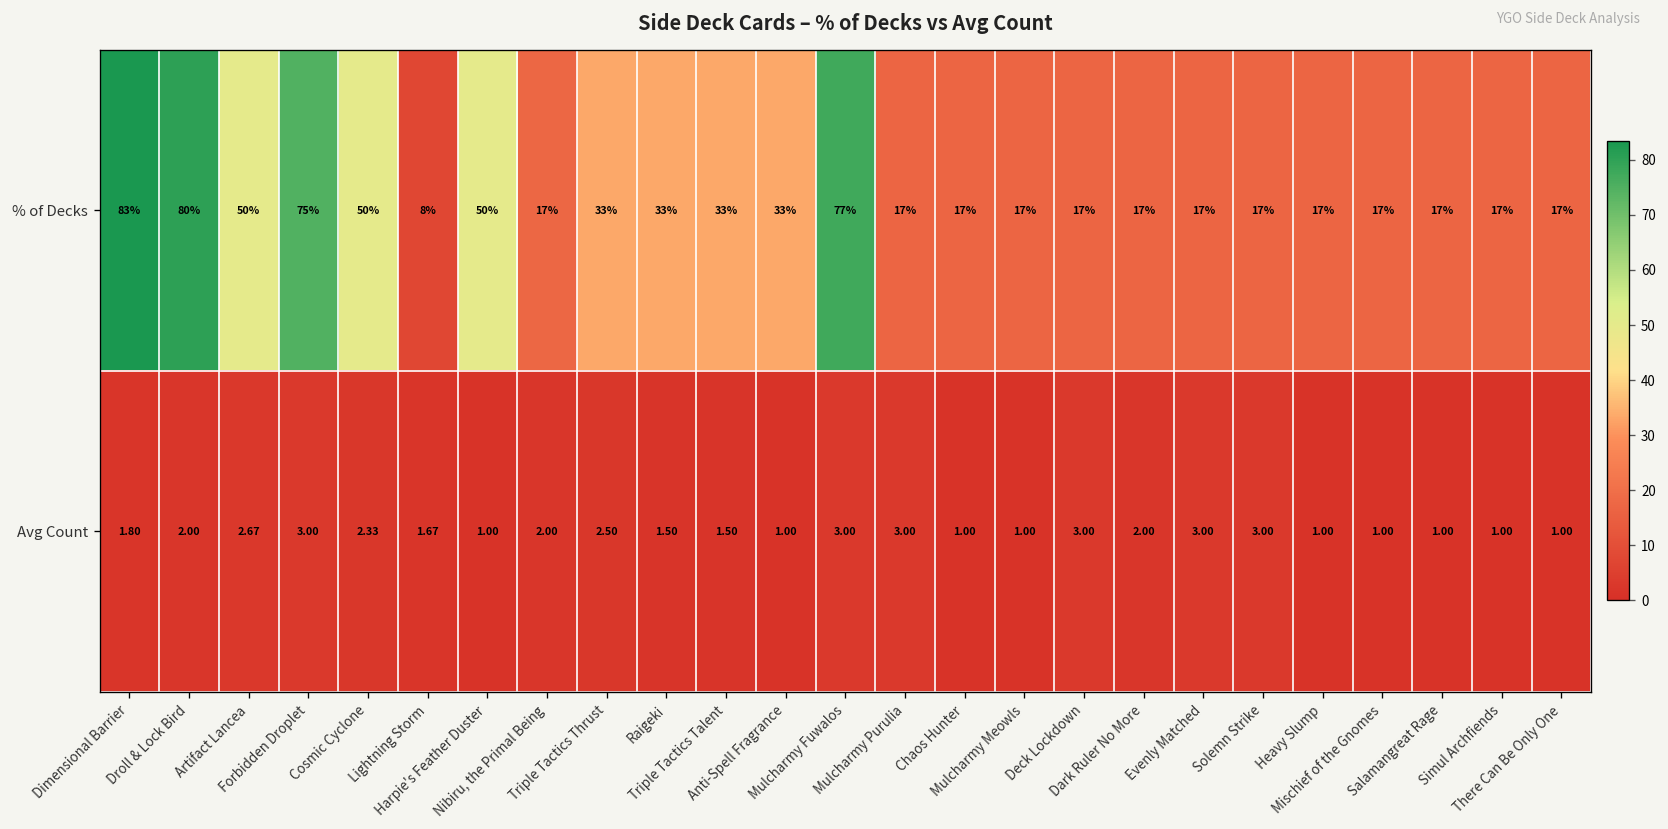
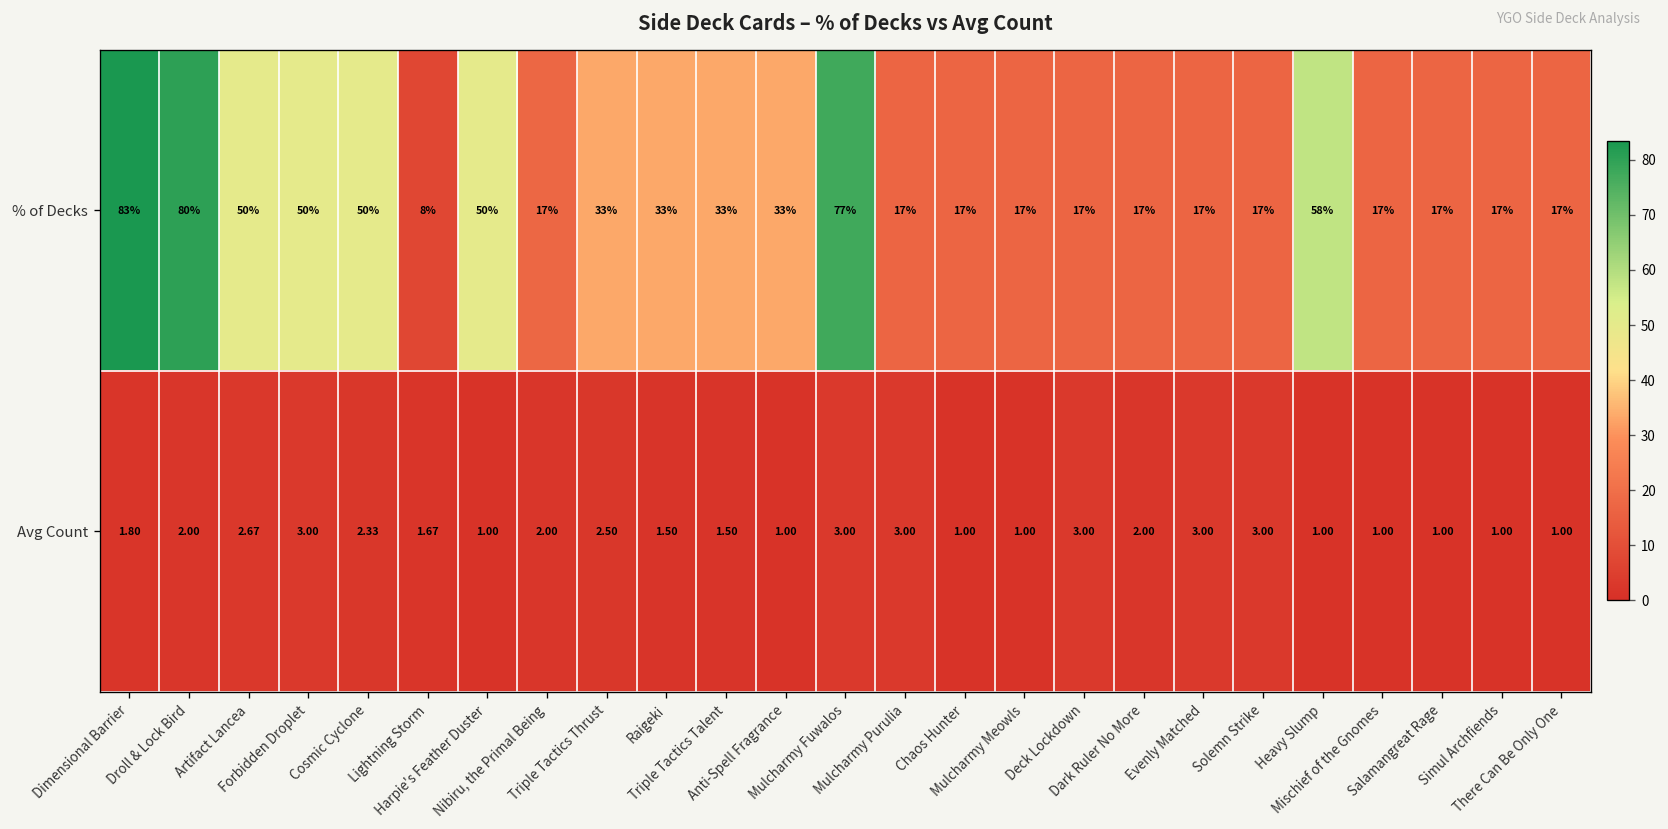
  {
    "% of Decks": {
      "Dimensional Barrier": "83%",
      "Droll & Lock Bird": "80%",
      "Artifact Lancea": "50%",
-     "Forbidden Droplet": "75%",
+     "Forbidden Droplet": "50%",
      "Cosmic Cyclone": "50%",
      "Lightning Storm": "8%",
      "Harpie's Feather Duster": "50%",
      "Nibiru, the Primal Being": "17%",
      "Triple Tactics Thrust": "33%",
      "Raigeki": "33%",
      "Triple Tactics Talent": "33%",
      "Anti-Spell Fragrance": "33%",
      "Mulcharmy Fuwalos": "77%",
      "Mulcharmy Purulia": "17%",
      "Chaos Hunter": "17%",
      "Mulcharmy Meowls": "17%",
      "Deck Lockdown": "17%",
      "Dark Ruler No More": "17%",
      "Evenly Matched": "17%",
      "Solemn Strike": "17%",
-     "Heavy Slump": "17%",
+     "Heavy Slump": "58%",
      "Mischief of the Gnomes": "17%",
      "Salamangreat Rage": "17%",
      "Simul Archfiends": "17%",
      "There Can Be Only One": "17%"
    },
    "Avg Count": {
      "Dimensional Barrier": "1.80",
      "Droll & Lock Bird": "2.00",
      "Artifact Lancea": "2.67",
      "Forbidden Droplet": "3.00",
      "Cosmic Cyclone": "2.33",
      "Lightning Storm": "1.67",
      "Harpie's Feather Duster": "1.00",
      "Nibiru, the Primal Being": "2.00",
      "Triple Tactics Thrust": "2.50",
      "Raigeki": "1.50",
      "Triple Tactics Talent": "1.50",
      "Anti-Spell Fragrance": "1.00",
      "Mulcharmy Fuwalos": "3.00",
      "Mulcharmy Purulia": "3.00",
      "Chaos Hunter": "1.00",
      "Mulcharmy Meowls": "1.00",
      "Deck Lockdown": "3.00",
      "Dark Ruler No More": "2.00",
      "Evenly Matched": "3.00",
      "Solemn Strike": "3.00",
      "Heavy Slump": "1.00",
      "Mischief of the Gnomes": "1.00",
      "Salamangreat Rage": "1.00",
      "Simul Archfiends": "1.00",
      "There Can Be Only One": "1.00"
    }
  }
